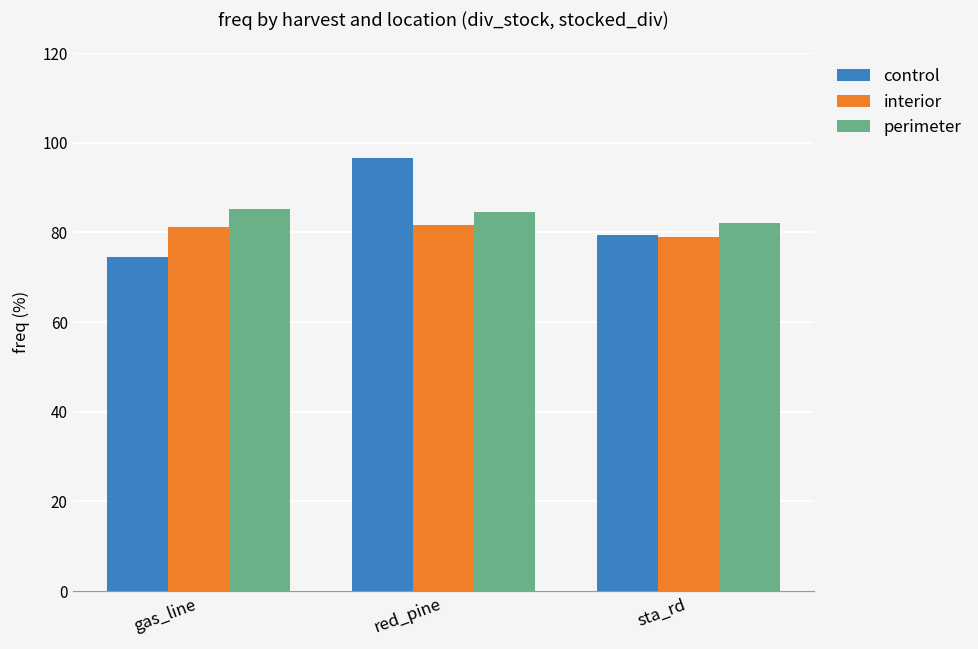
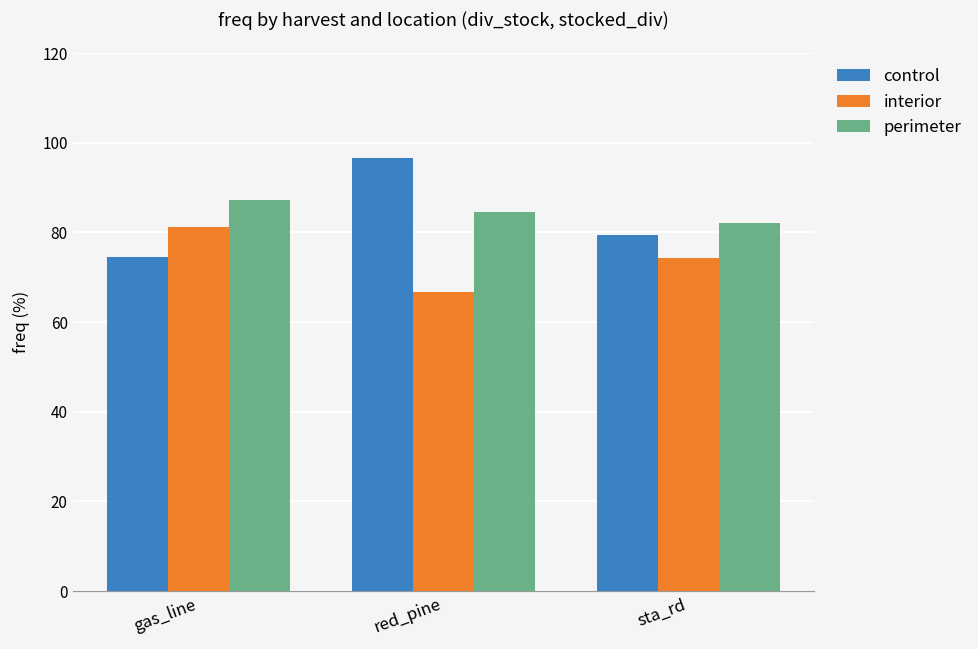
  {
    "control": {
      "gas_line": 75,
      "red_pine": 97,
      "sta_rd": 79
    },
    "interior": {
      "gas_line": 81,
-     "red_pine": 82,
-     "sta_rd": 79
+     "red_pine": 67,
+     "sta_rd": 74
    },
    "perimeter": {
-     "gas_line": 85,
+     "gas_line": 87,
      "red_pine": 85,
      "sta_rd": 82
    }
  }
